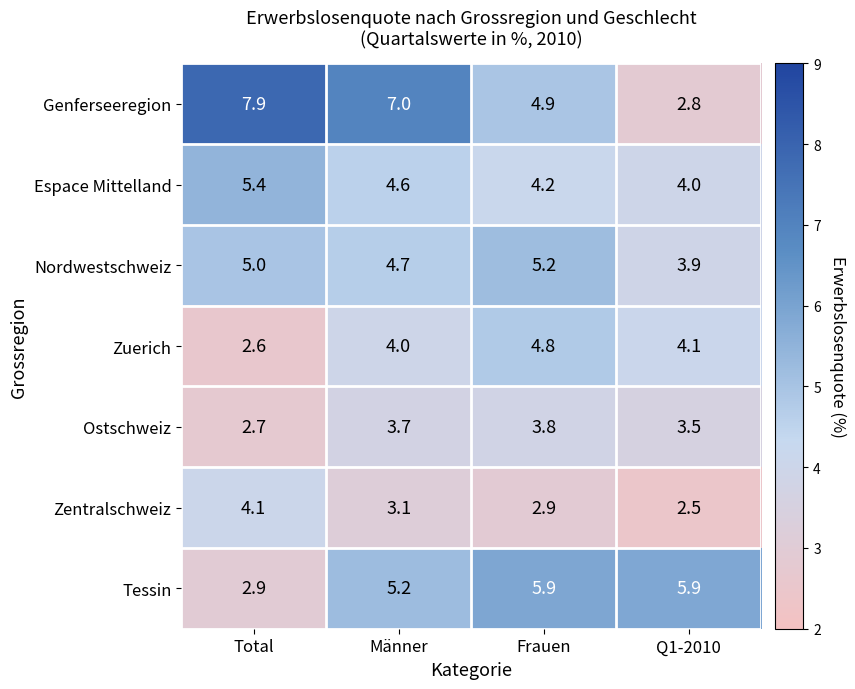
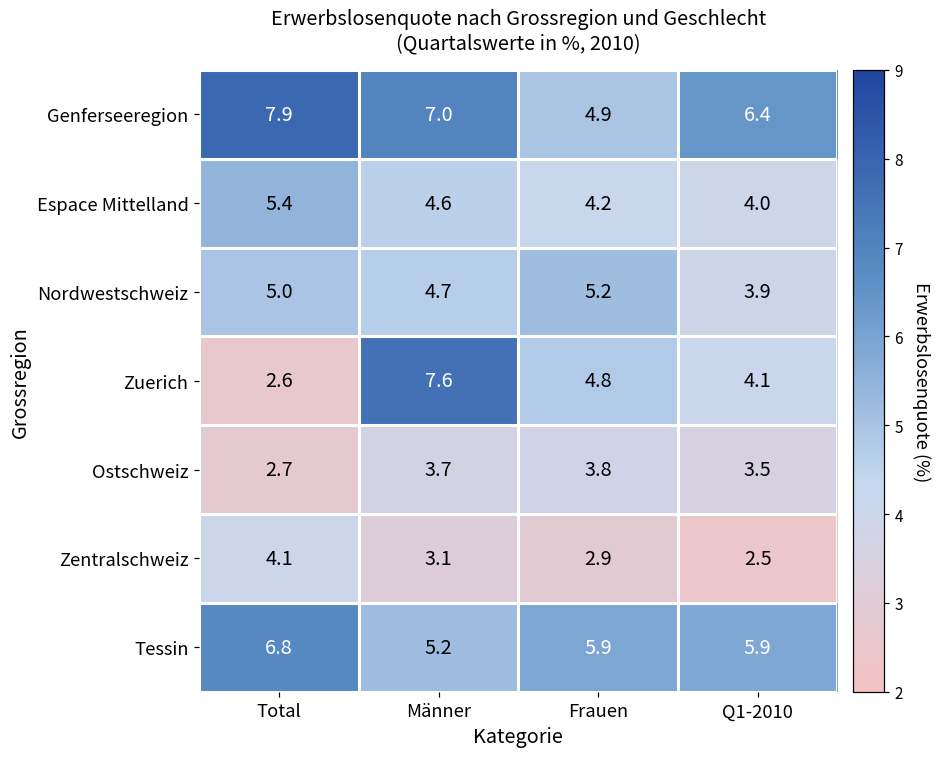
  {
    "Genferseeregion": {
      "Total": 7.9,
      "Männer": 7.0,
      "Frauen": 4.9,
-     "Q1-2010": 2.8
+     "Q1-2010": 6.4
    },
    "Espace Mittelland": {
      "Total": 5.4,
      "Männer": 4.6,
      "Frauen": 4.2,
      "Q1-2010": 4.0
    },
    "Nordwestschweiz": {
      "Total": 5.0,
      "Männer": 4.7,
      "Frauen": 5.2,
      "Q1-2010": 3.9
    },
    "Zuerich": {
      "Total": 2.6,
-     "Männer": 4.0,
+     "Männer": 7.6,
      "Frauen": 4.8,
      "Q1-2010": 4.1
    },
    "Ostschweiz": {
      "Total": 2.7,
      "Männer": 3.7,
      "Frauen": 3.8,
      "Q1-2010": 3.5
    },
    "Zentralschweiz": {
      "Total": 4.1,
      "Männer": 3.1,
      "Frauen": 2.9,
      "Q1-2010": 2.5
    },
    "Tessin": {
-     "Total": 2.9,
+     "Total": 6.8,
      "Männer": 5.2,
      "Frauen": 5.9,
      "Q1-2010": 5.9
    }
  }
